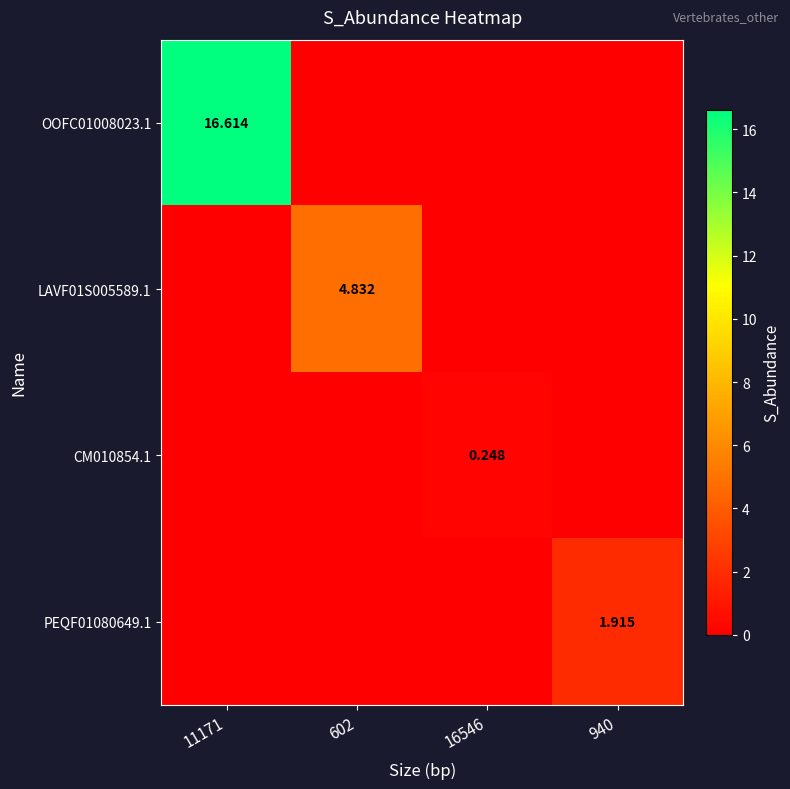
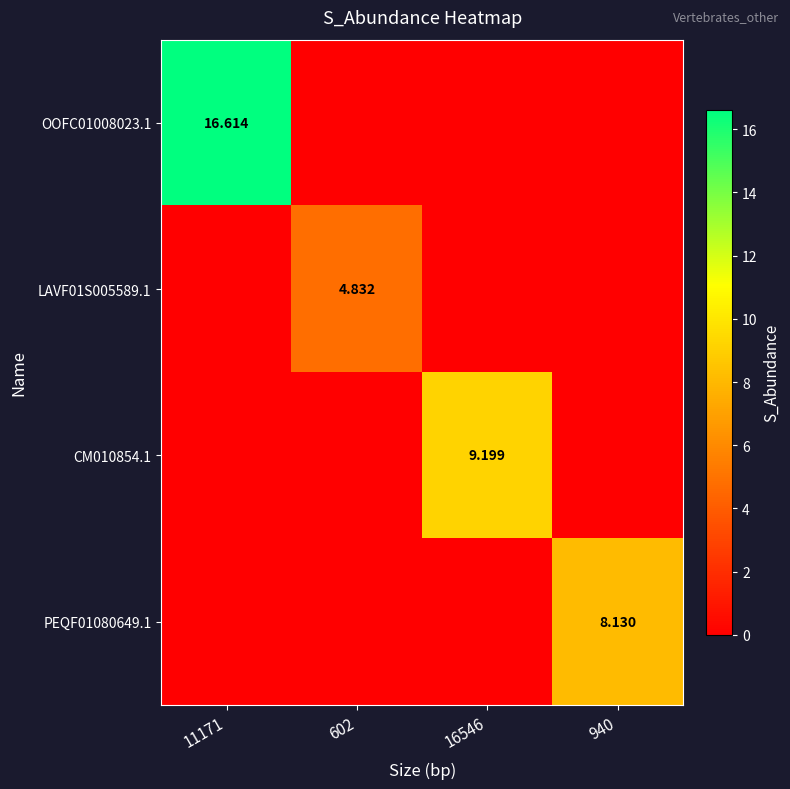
  {
    "OOFC01008023.1": {
      "11171": 16.614
    },
    "LAVF01S005589.1": {
      "602": 4.832
    },
    "CM010854.1": {
-     "16546": 0.248
+     "16546": 9.199
    },
    "PEQF01080649.1": {
-     "940": 1.915
+     "940": 8.130
    }
  }
